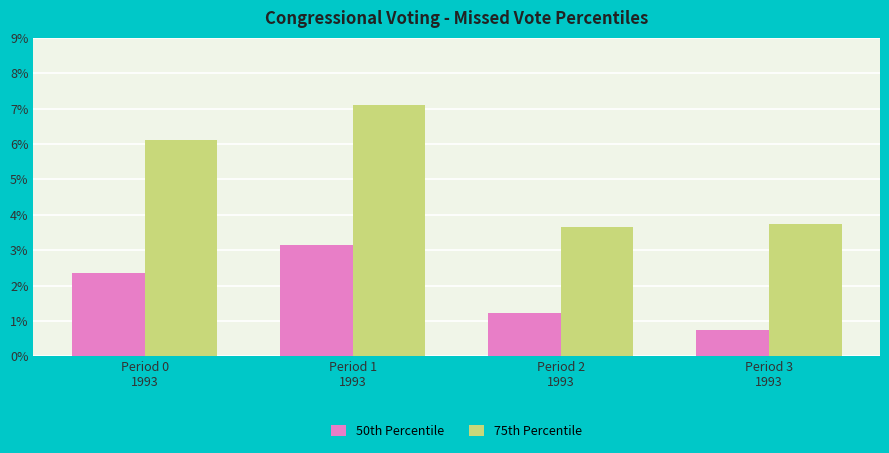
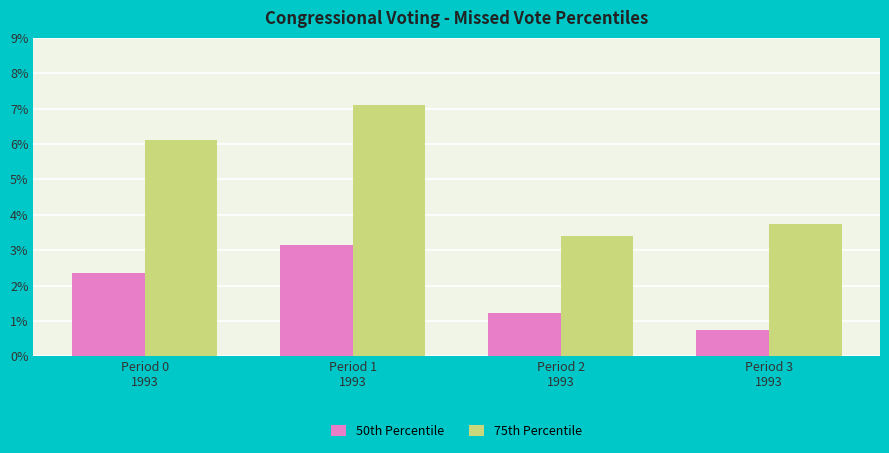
  {
    "50th Percentile": {
      "Period 0 1993": "2.4%",
      "Period 1 1993": "3.2%",
      "Period 2 1993": "1.2%",
      "Period 3 1993": "0.7%"
    },
    "75th Percentile": {
      "Period 0 1993": "6.1%",
      "Period 1 1993": "7.1%",
-     "Period 2 1993": "3.7%",
+     "Period 2 1993": "3.4%",
      "Period 3 1993": "3.7%"
    }
  }
